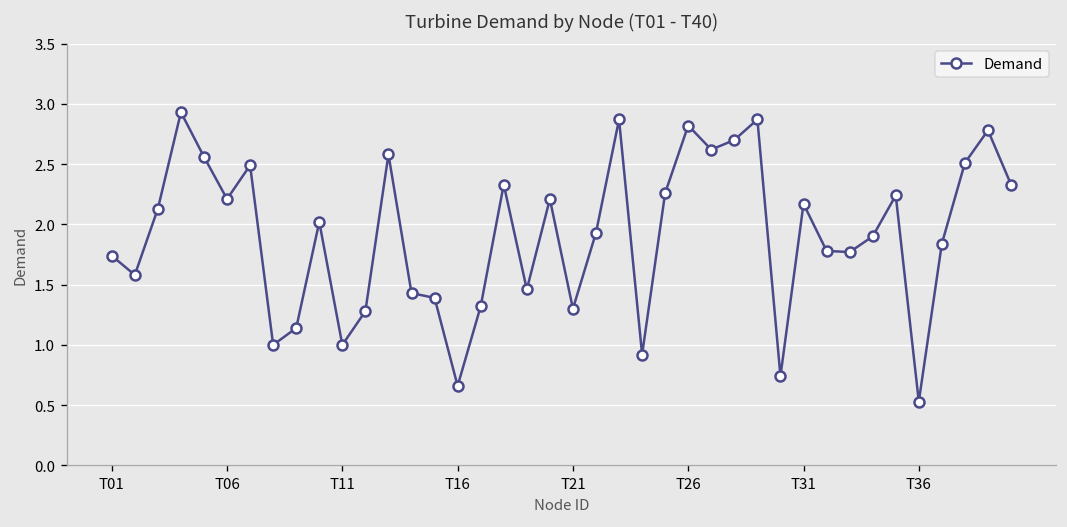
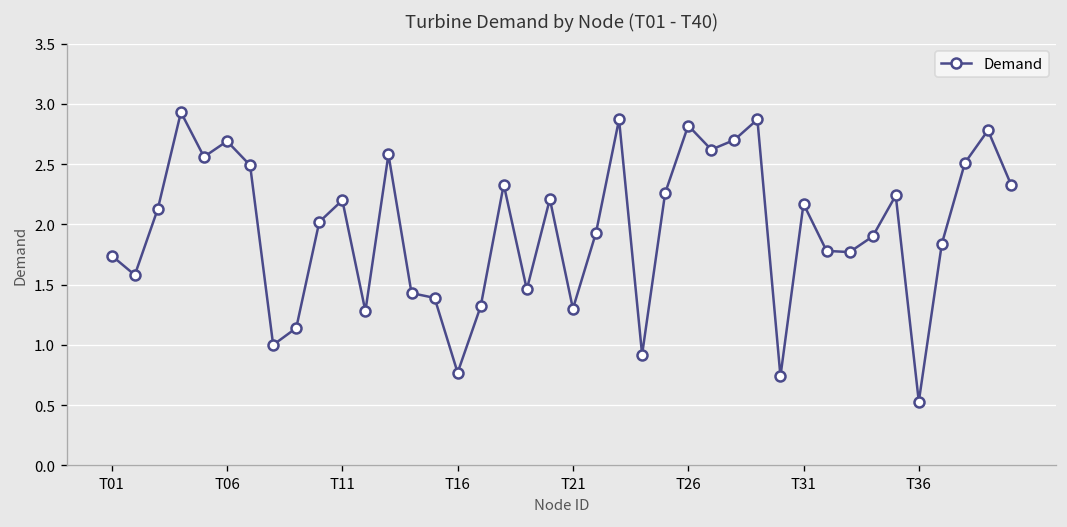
  {
    "T01": 1.74,
-   "T06": 2.21,
-   "T11": 1.0,
-   "T16": 0.66,
+   "T06": 2.69,
+   "T11": 2.2,
+   "T16": 0.77,
    "T21": 1.30,
    "T26": 2.82,
    "T31": 2.17,
    "T36": 0.53
  }
